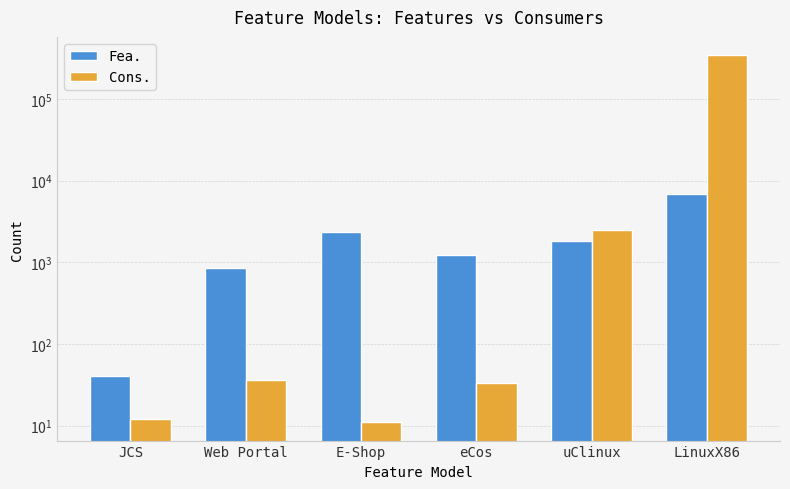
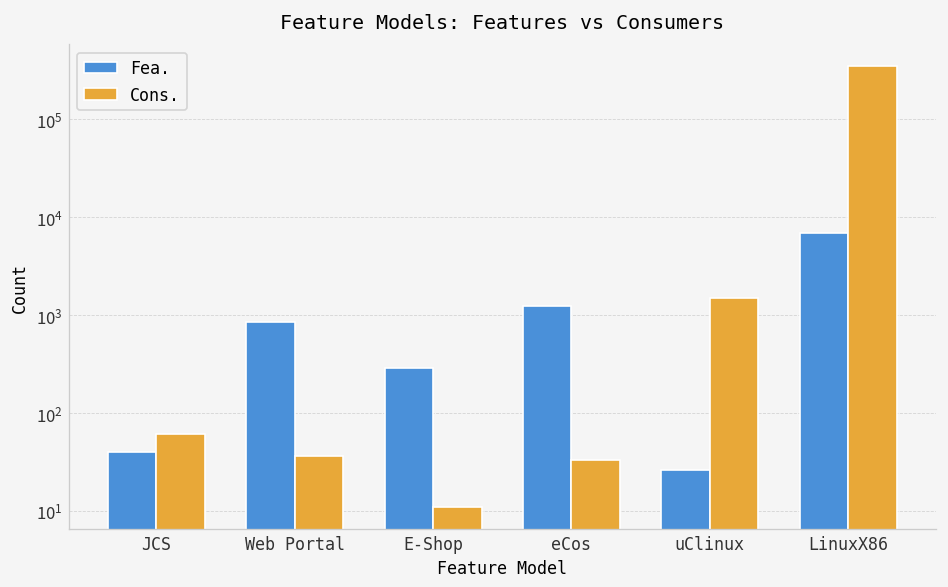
  {
    "Fea.": {
      "JCS": 40,
      "Web Portal": 800,
-     "E-Shop": 2400,
+     "E-Shop": 290,
      "eCos": 1200,
-     "uClinux": 1900,
+     "uClinux": 26,
      "LinuxX86": 7000
    },
    "Cons.": {
-     "JCS": 12,
+     "JCS": 60,
      "Web Portal": 40,
      "E-Shop": 11,
      "eCos": 33,
-     "uClinux": 2500,
+     "uClinux": 1500,
      "LinuxX86": 340000
    }
  }
